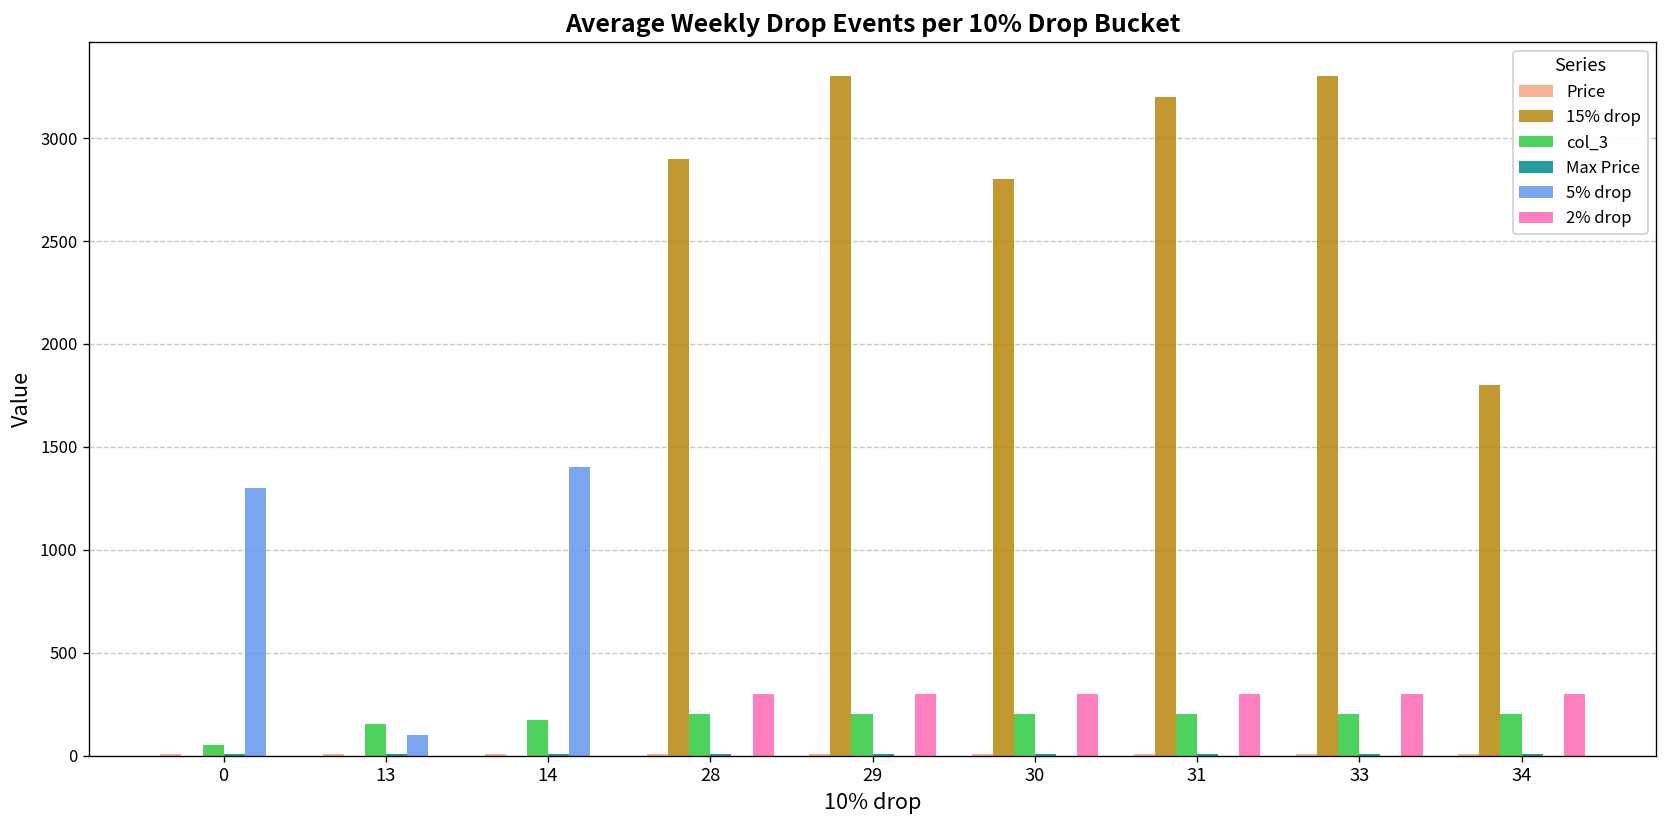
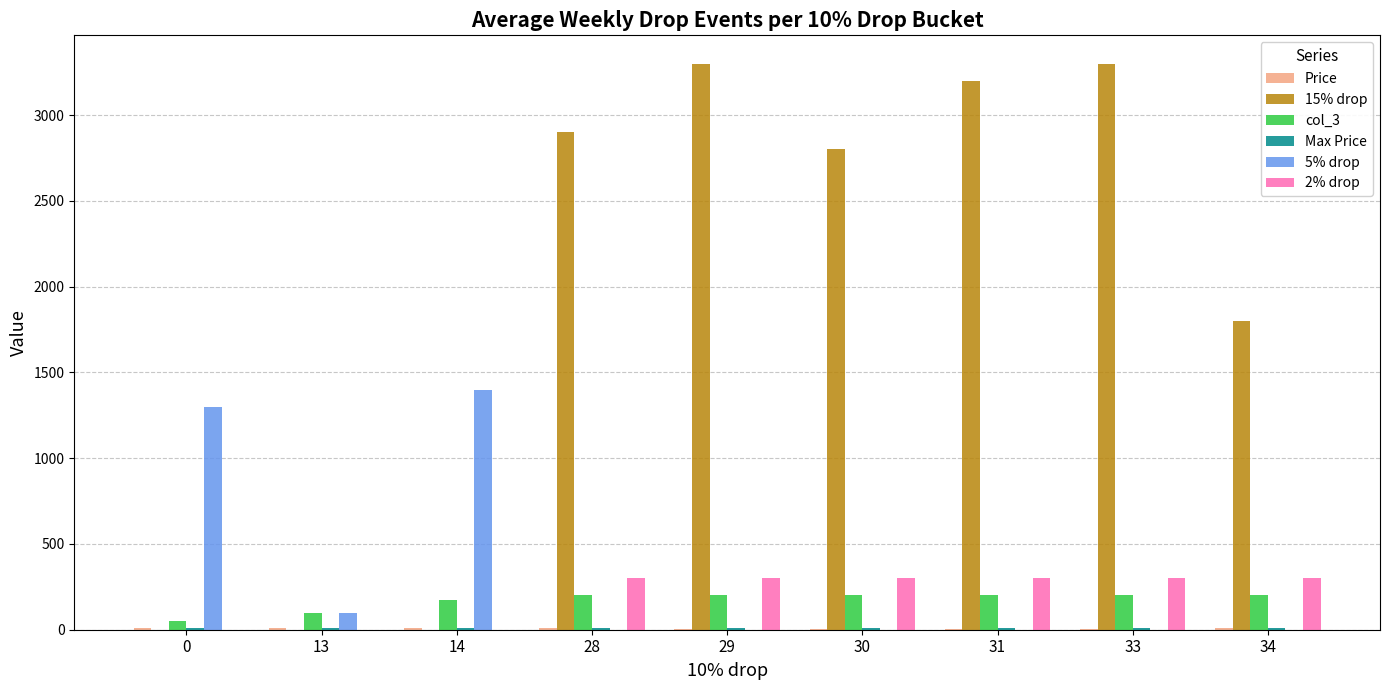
  {
    "15% drop": {
      "0": 0,
      "13": 0,
      "14": 0,
      "28": 2900,
      "29": 3300,
      "30": 2800,
      "31": 3200,
      "33": 3300,
      "34": 1800
    },
    "col_3": {
      "0": 50,
-     "13": 150,
+     "13": 100,
      "14": 170,
      "28": 200,
      "29": 200,
      "30": 200,
      "31": 200,
      "33": 200,
      "34": 200
    },
    "5% drop": {
      "0": 1300,
      "13": 100,
      "14": 1400,
      "28": 0,
      "29": 0,
      "30": 0,
      "31": 0,
      "33": 0,
      "34": 0
    },
    "2% drop": {
      "0": 0,
      "13": 0,
      "14": 0,
      "28": 300,
      "29": 300,
      "30": 300,
      "31": 300,
      "33": 300,
      "34": 300
    }
  }
